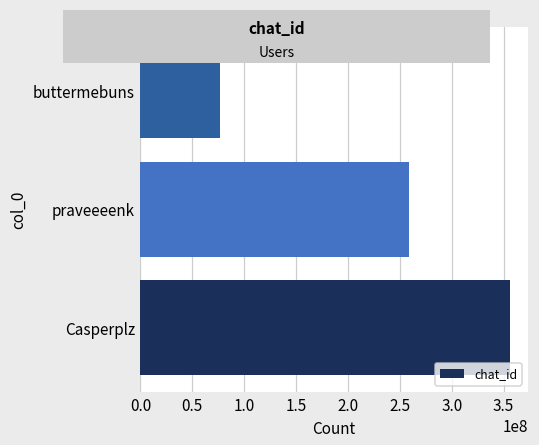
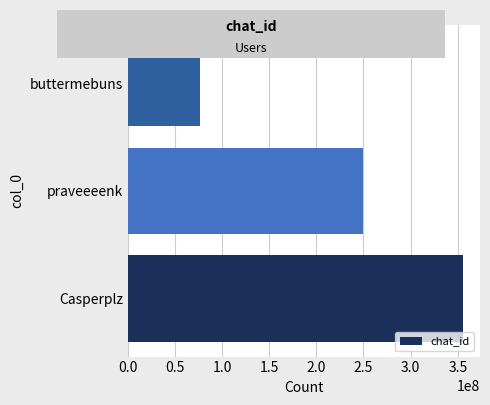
  {
    "buttermebuns": 80000000,
-   "praveeeenk": 260000000,
+   "praveeeenk": 250000000,
    "Casperplz": 360000000
  }
